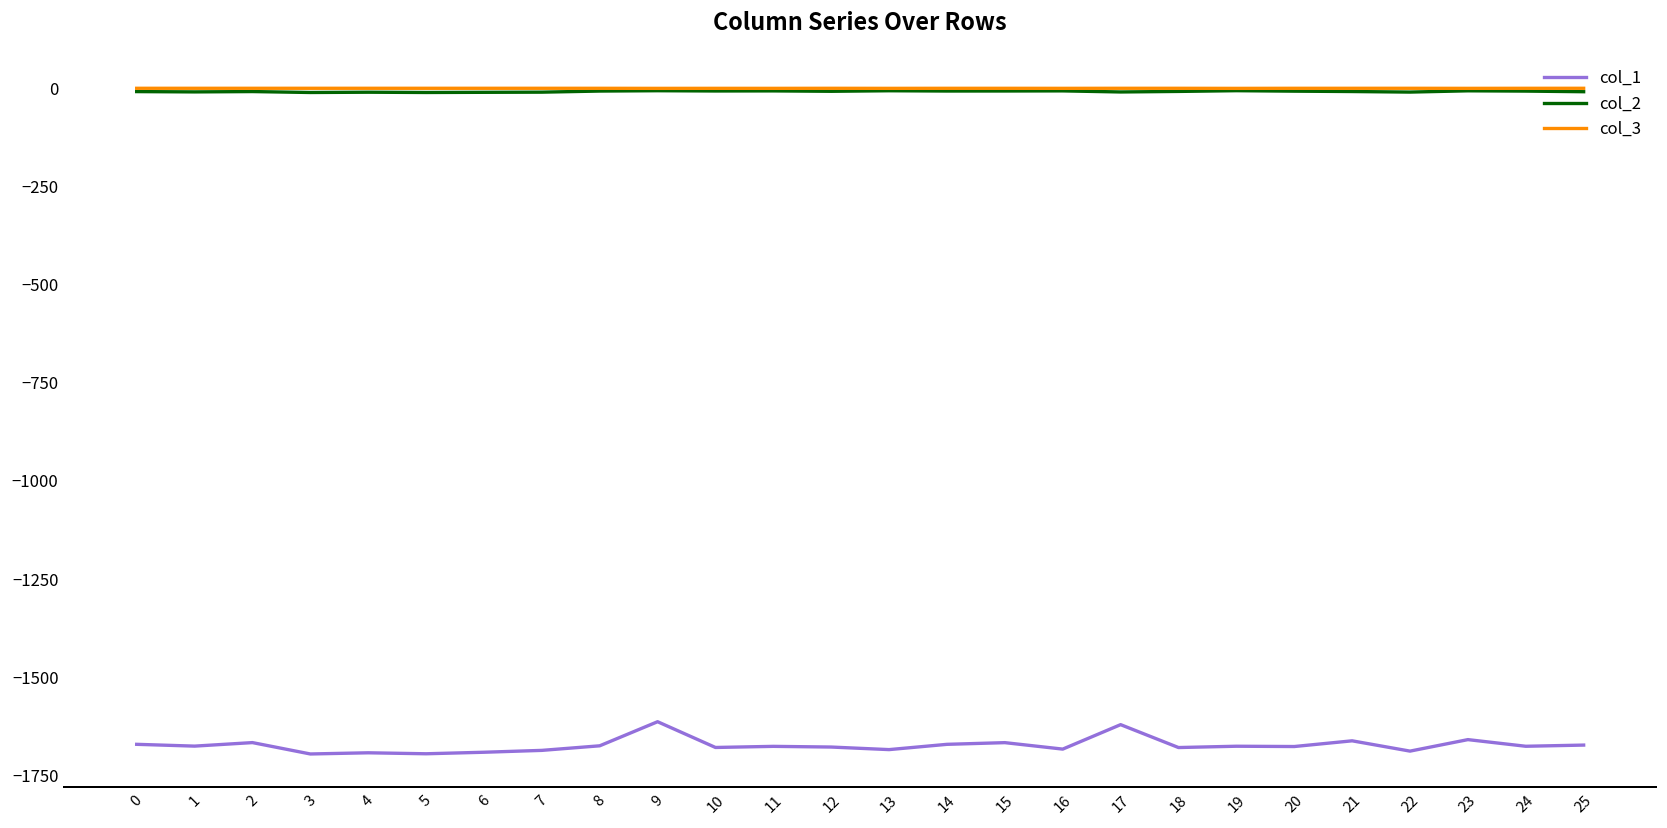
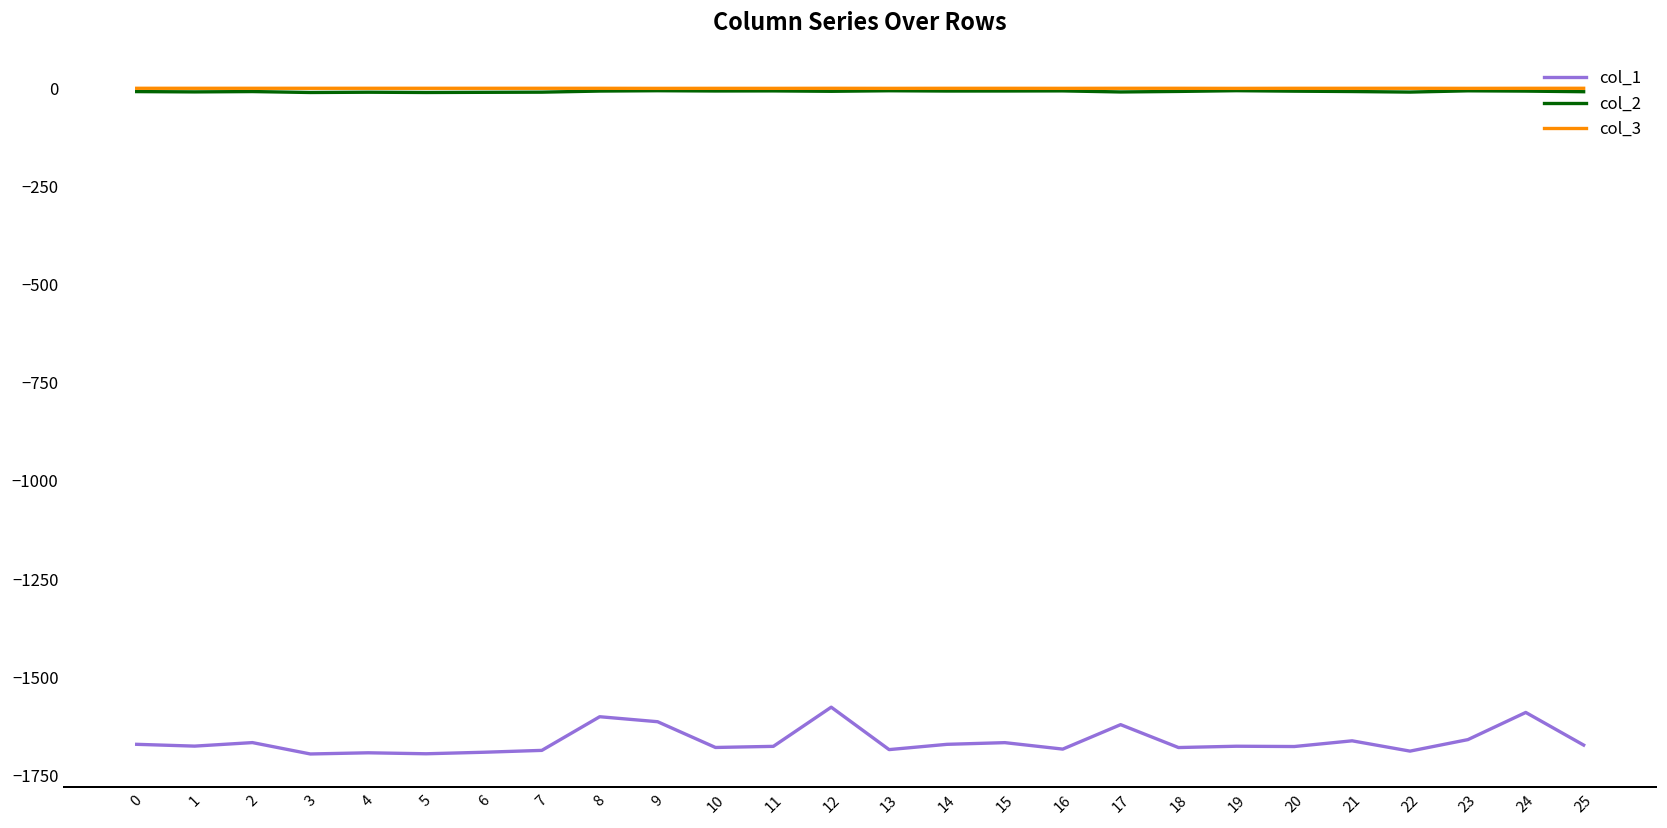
  {
    "col_1": {
      "0": -1670,
      "1": -1680,
      "2": -1670,
      "3": -1700,
      "4": -1690,
      "5": -1690,
      "6": -1690,
      "7": -1690,
-     "8": -1670,
+     "8": -1600,
      "9": -1610,
      "10": -1680,
      "11": -1680,
-     "12": -1680,
+     "12": -1580,
      "13": -1680,
      "14": -1670,
      "15": -1670,
      "16": -1680,
      "17": -1620,
      "18": -1680,
      "19": -1680,
      "20": -1680,
      "21": -1660,
      "22": -1690,
      "23": -1660,
-     "24": -1680,
+     "24": -1590,
      "25": -1670
    },
    "col_2": {
      "0": -10,
      "1": -10,
      "2": -10,
      "3": -10,
      "4": -10,
      "5": -10,
      "6": -10,
      "7": -10,
      "17": -10,
      "18": -10,
      "21": -10,
      "22": -10,
      "25": -10
    },
    "col_3": {
      "0": 0,
      "1": 0,
      "2": 0,
      "3": 0,
      "4": 0,
      "5": 0,
      "6": 0,
      "7": 0,
      "17": 0,
      "18": 0,
      "21": 0,
      "22": 0,
      "25": 0
    }
  }
